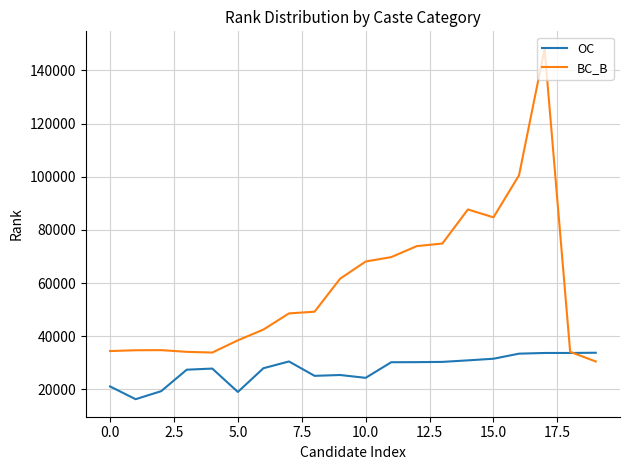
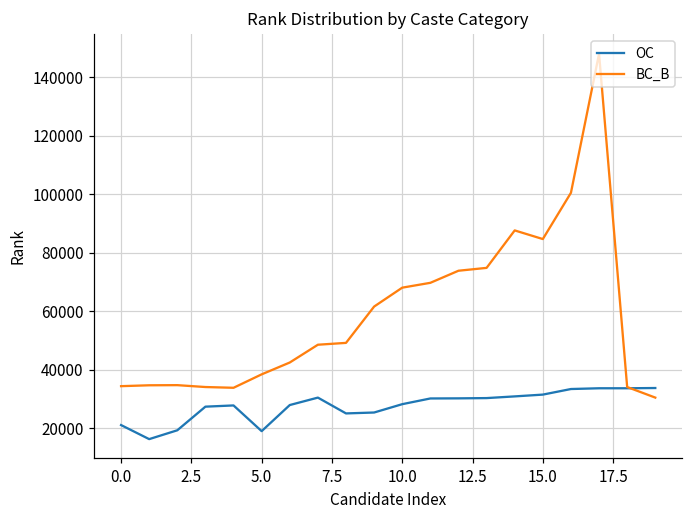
  {
    "OC": {
      "0.0": 21000,
      "5.0": 19000,
-     "10.0": 24000,
+     "10.0": 28000,
      "15.0": 32000
    },
    "BC_B": {
      "0.0": 34000,
      "5.0": 38000,
      "10.0": 68000,
      "15.0": 85000
    }
  }
